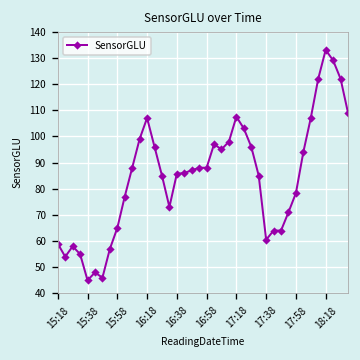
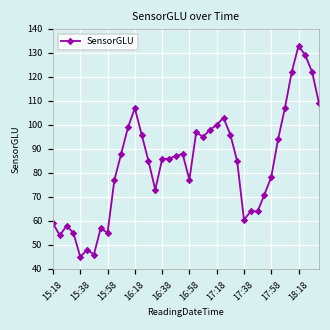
  {
    "15:18": 59,
    "15:38": 45,
-   "15:58": 65,
+   "15:58": 55,
    "16:18": 107,
    "16:38": 86,
-   "16:58": 88,
-   "17:18": 108,
+   "16:58": 77,
+   "17:18": 100,
    "17:38": 61,
    "17:58": 78,
    "18:18": 133
  }
